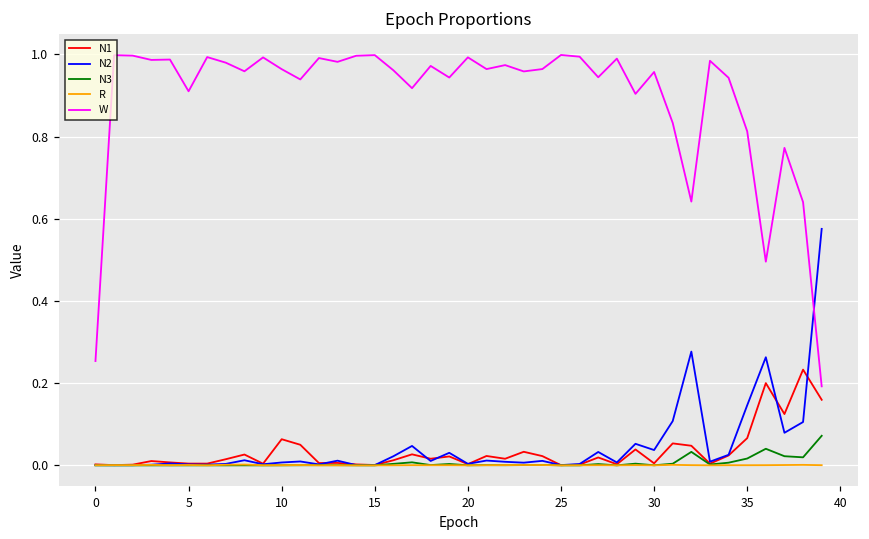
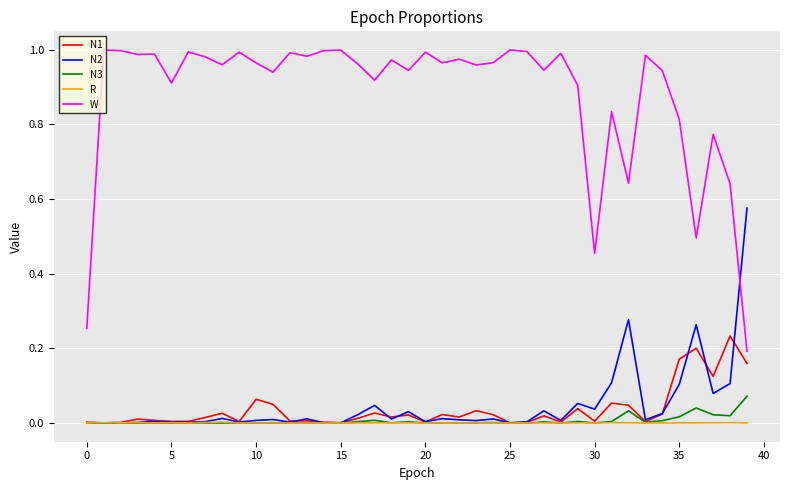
  {
    "N1": {
      "10": 0.06,
-     "35": 0.07
+     "35": 0.17
    },
    "N2": {
      "30": 0.04,
-     "35": 0.15
+     "35": 0.10
    },
    "N3": {
      "35": 0.02
    },
    "R": {
      "35": 0.00
    },
    "W": {
      "0": 0.25,
      "5": 0.91,
      "10": 0.96,
      "15": 1.00,
      "20": 0.99,
      "25": 1.00,
-     "30": 0.96,
+     "30": 0.45,
      "35": 0.81
    }
  }
